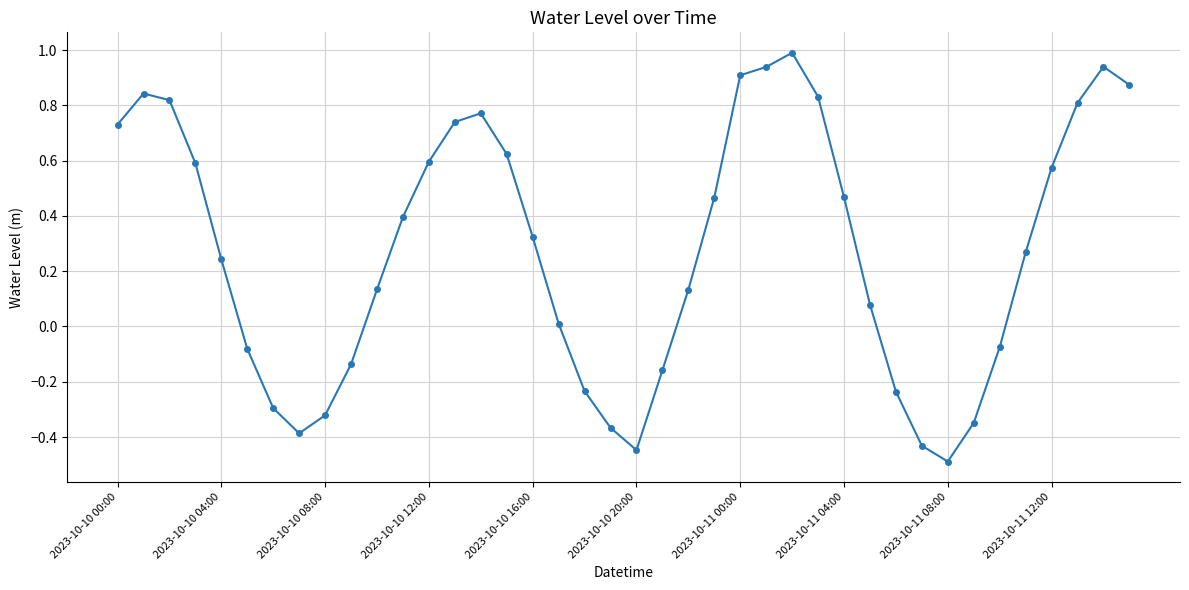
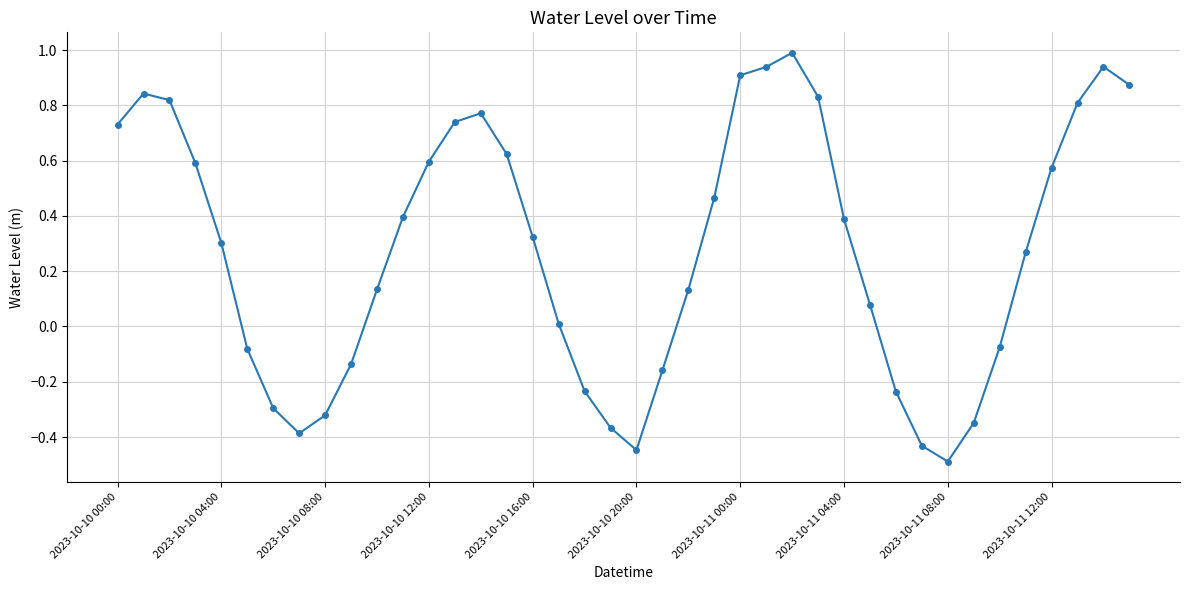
  {
    "2023-10-10 00:00": 0.73,
-   "2023-10-10 04:00": 0.24,
+   "2023-10-10 04:00": 0.30,
    "2023-10-10 08:00": -0.32,
    "2023-10-10 12:00": 0.60,
    "2023-10-10 16:00": 0.32,
    "2023-10-10 20:00": -0.45,
    "2023-10-11 00:00": 0.91,
-   "2023-10-11 04:00": 0.47,
+   "2023-10-11 04:00": 0.39,
    "2023-10-11 08:00": -0.49,
    "2023-10-11 12:00": 0.57
  }
